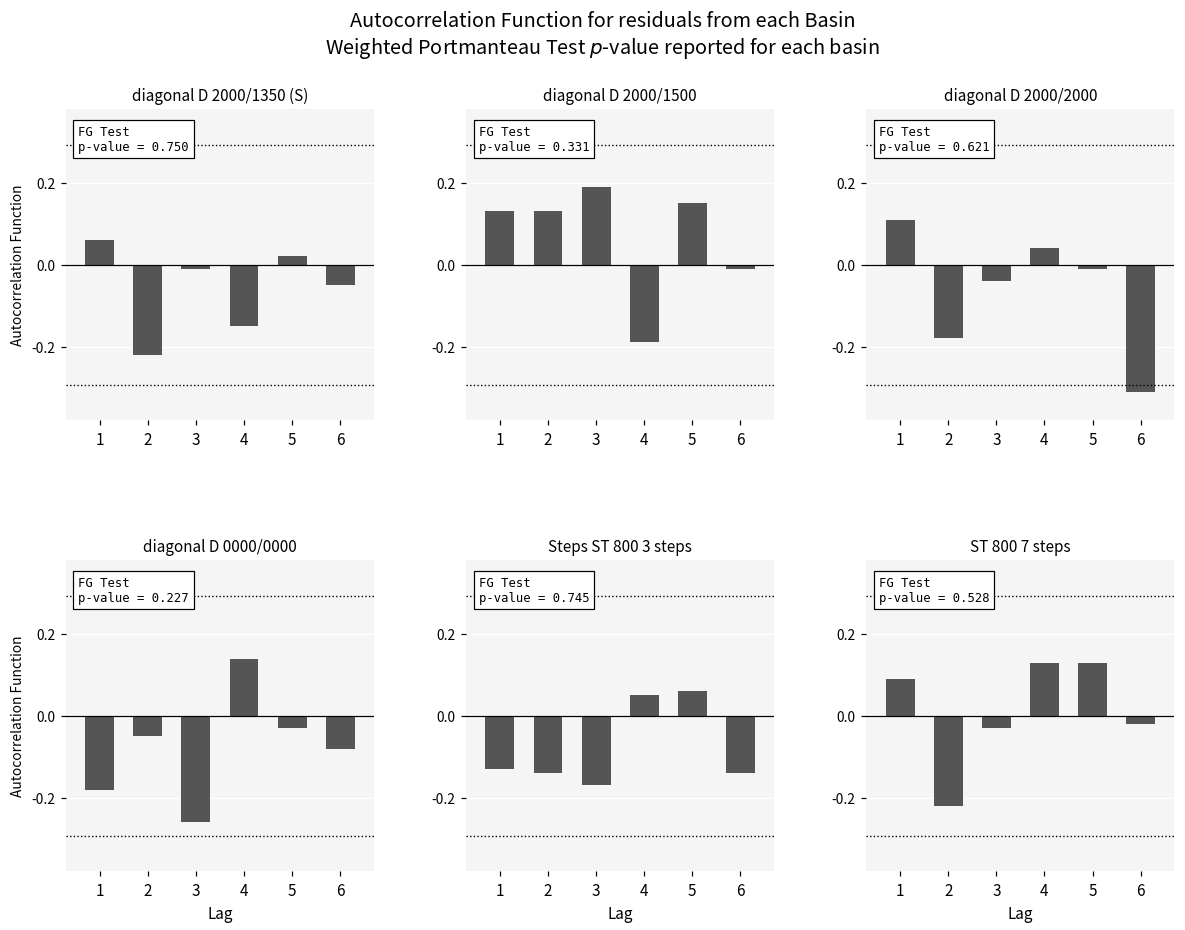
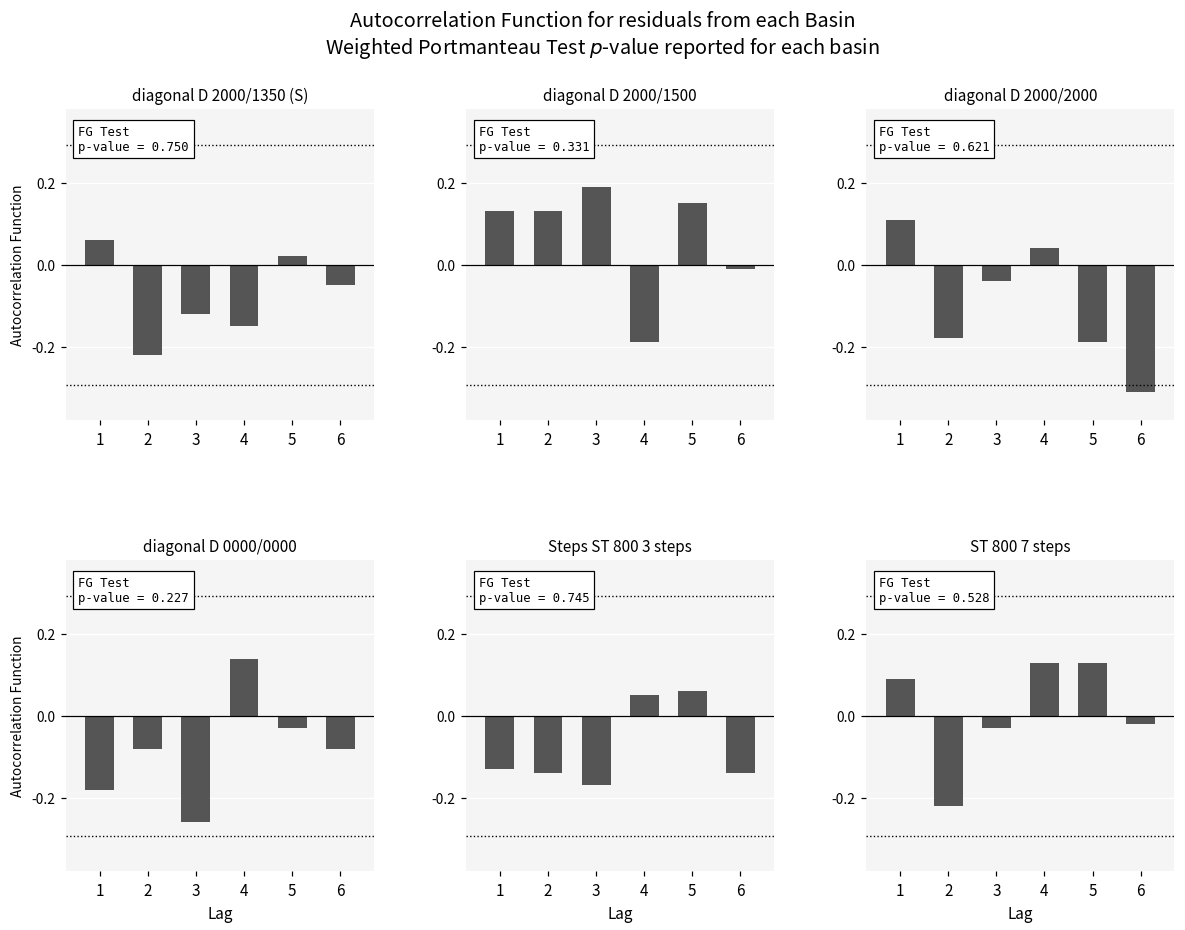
  {
    "diagonal D 2000/1350 (S)": {
      "1": 0.06,
      "2": -0.22,
-     "3": -0.01,
+     "3": -0.12,
      "4": -0.15,
      "5": 0.02,
      "6": -0.05
    },
    "diagonal D 2000/1500": {
      "1": 0.13,
      "2": 0.13,
      "3": 0.19,
      "4": -0.19,
      "5": 0.15,
      "6": -0.01
    },
    "diagonal D 2000/2000": {
      "1": 0.11,
      "2": -0.18,
      "3": -0.04,
      "4": 0.04,
-     "5": -0.01,
+     "5": -0.19,
      "6": -0.31
    },
    "diagonal D 0000/0000": {
      "1": -0.18,
-     "2": -0.05,
+     "2": -0.08,
      "3": -0.26,
      "4": 0.14,
      "5": -0.03,
      "6": -0.08
    },
    "Steps ST 800 3 steps": {
      "1": -0.13,
      "2": -0.14,
      "3": -0.17,
      "4": 0.05,
      "5": 0.06,
      "6": -0.14
    },
    "ST 800 7 steps": {
      "1": 0.09,
      "2": -0.22,
      "3": -0.03,
      "4": 0.13,
      "5": 0.13,
      "6": -0.02
    }
  }
